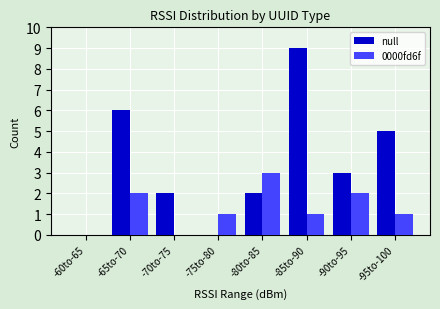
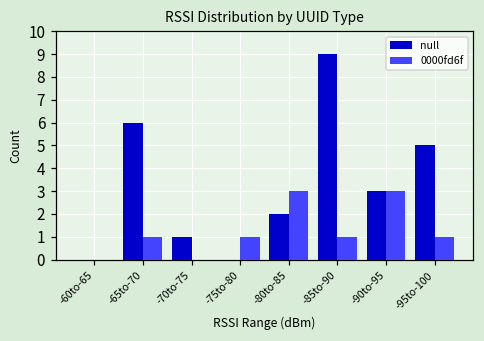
  {
    "null": {
      "-60to-65": 0,
      "-65to-70": 6,
-     "-70to-75": 2,
+     "-70to-75": 1,
      "-75to-80": 0,
      "-80to-85": 2,
      "-85to-90": 9,
      "-90to-95": 3,
      "-95to-100": 5
    },
    "0000fd6f": {
      "-60to-65": 0,
-     "-65to-70": 2,
+     "-65to-70": 1,
      "-70to-75": 0,
      "-75to-80": 1,
      "-80to-85": 3,
      "-85to-90": 1,
-     "-90to-95": 2,
+     "-90to-95": 3,
      "-95to-100": 1
    }
  }
